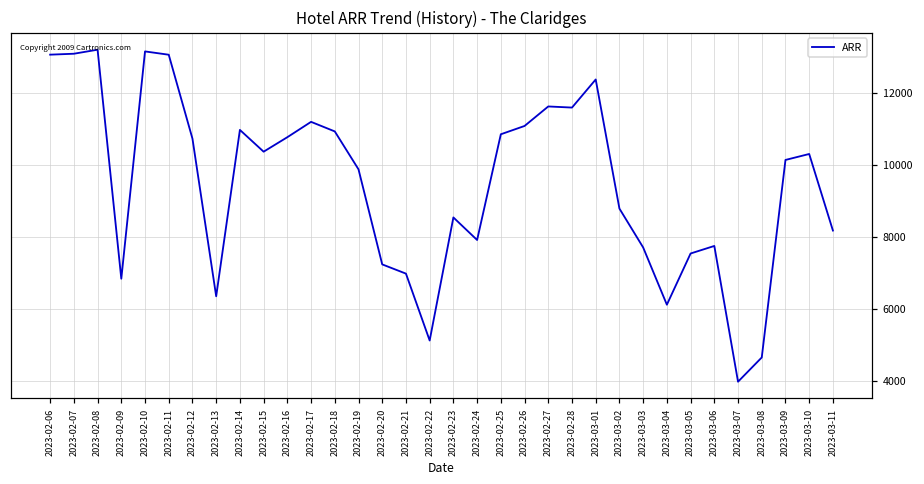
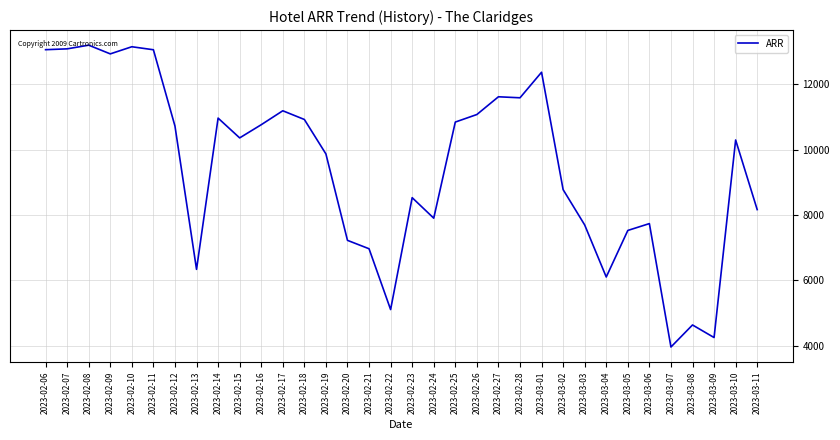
  {
    "2023-02-06": 13100,
    "2023-02-07": 13100,
-   "2023-02-09": 6800,
+   "2023-02-09": 12900,
    "2023-02-10": 13100,
    "2023-02-11": 13100,
    "2023-02-12": 10700,
    "2023-02-13": 6300,
    "2023-02-14": 11000,
    "2023-02-15": 10400,
    "2023-02-16": 10800,
    "2023-02-17": 11200,
    "2023-02-18": 10900,
    "2023-02-19": 9900,
    "2023-02-20": 7200,
    "2023-02-21": 7000,
    "2023-02-22": 5100,
    "2023-02-23": 8500,
    "2023-02-24": 7900,
    "2023-02-25": 10800,
    "2023-02-26": 11100,
    "2023-02-27": 11600,
    "2023-02-28": 11600,
    "2023-03-01": 12400,
    "2023-03-02": 8800,
    "2023-03-03": 7700,
    "2023-03-04": 6100,
    "2023-03-05": 7500,
    "2023-03-06": 7700,
    "2023-03-07": 4000,
    "2023-03-08": 4600,
-   "2023-03-09": 10100,
+   "2023-03-09": 4300,
    "2023-03-10": 10300,
    "2023-03-11": 8200
  }
